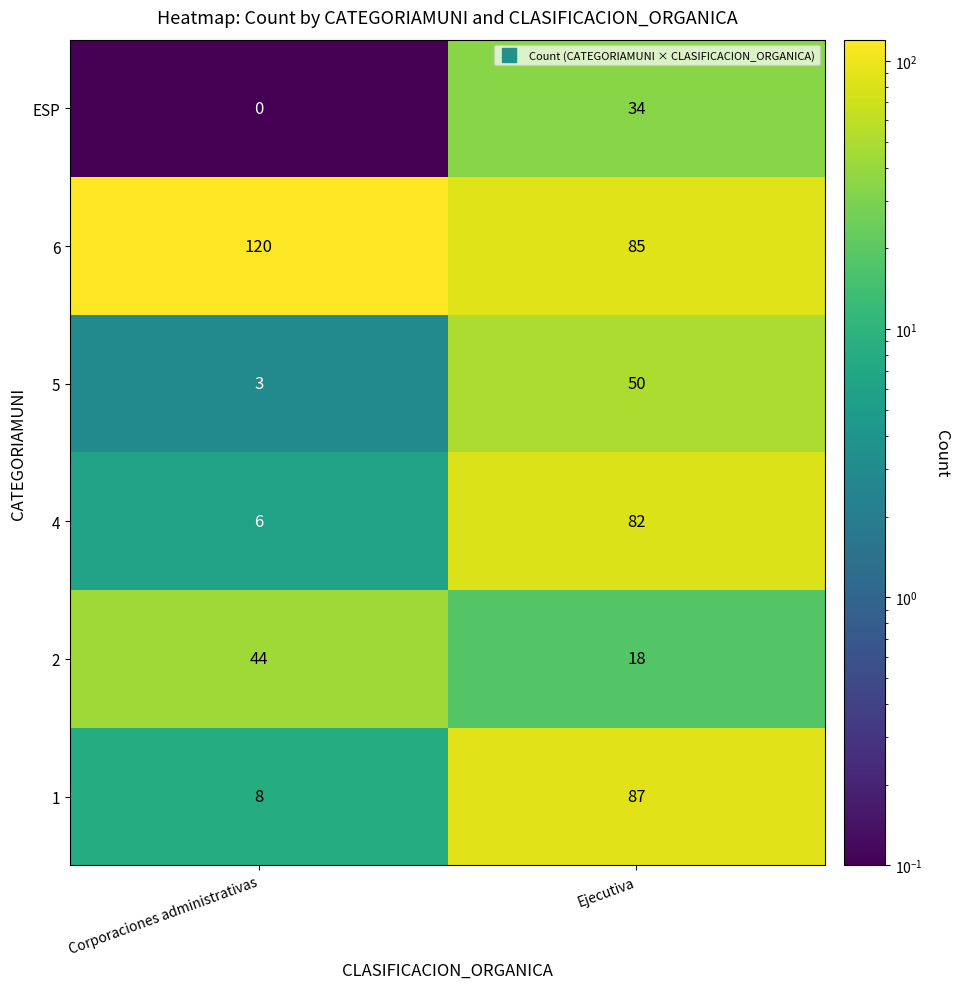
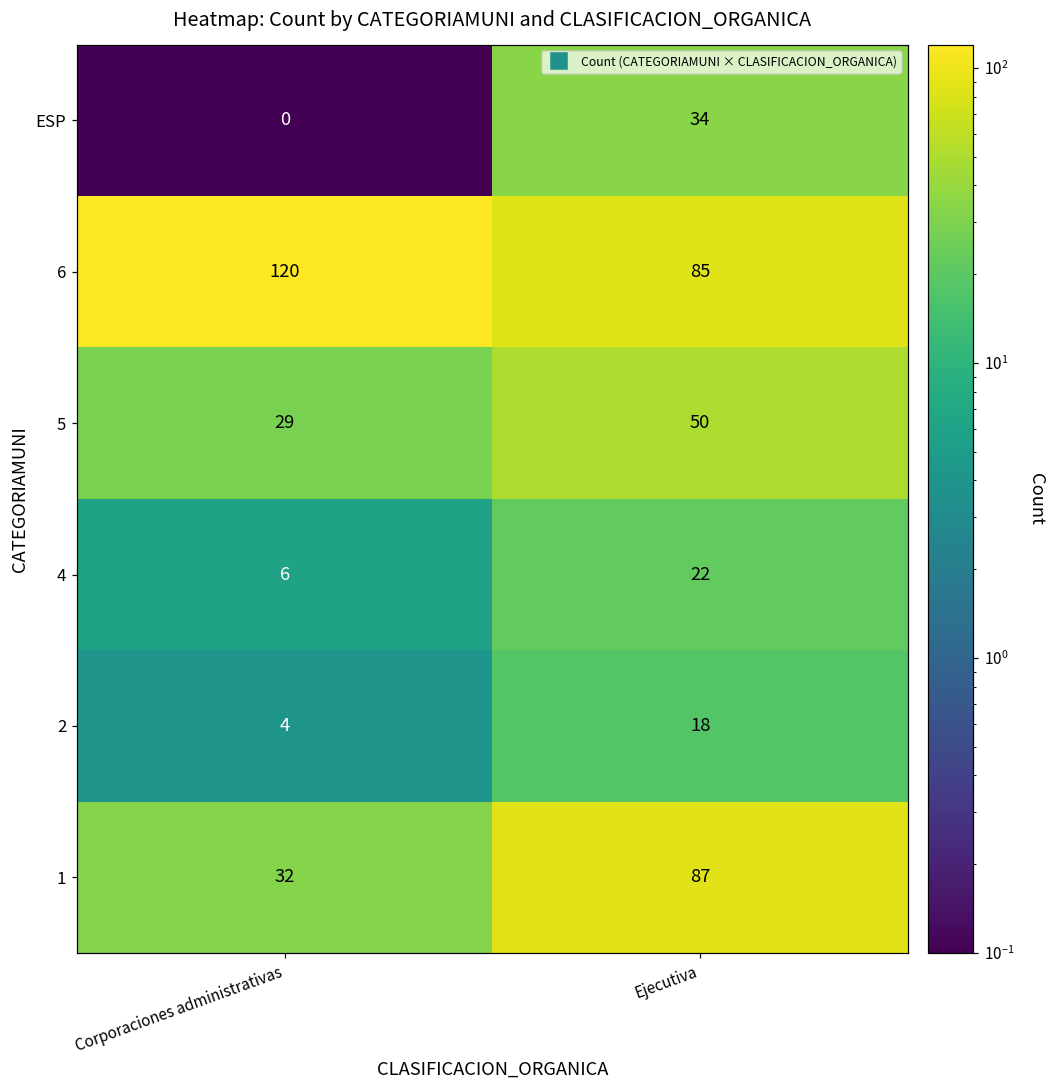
  {
    "ESP": {
      "Corporaciones administrativas": 0,
      "Ejecutiva": 34
    },
    "6": {
      "Corporaciones administrativas": 120,
      "Ejecutiva": 85
    },
    "5": {
-     "Corporaciones administrativas": 3,
+     "Corporaciones administrativas": 29,
      "Ejecutiva": 50
    },
    "4": {
      "Corporaciones administrativas": 6,
-     "Ejecutiva": 82
+     "Ejecutiva": 22
    },
    "2": {
-     "Corporaciones administrativas": 44,
+     "Corporaciones administrativas": 4,
      "Ejecutiva": 18
    },
    "1": {
-     "Corporaciones administrativas": 8,
+     "Corporaciones administrativas": 32,
      "Ejecutiva": 87
    }
  }
